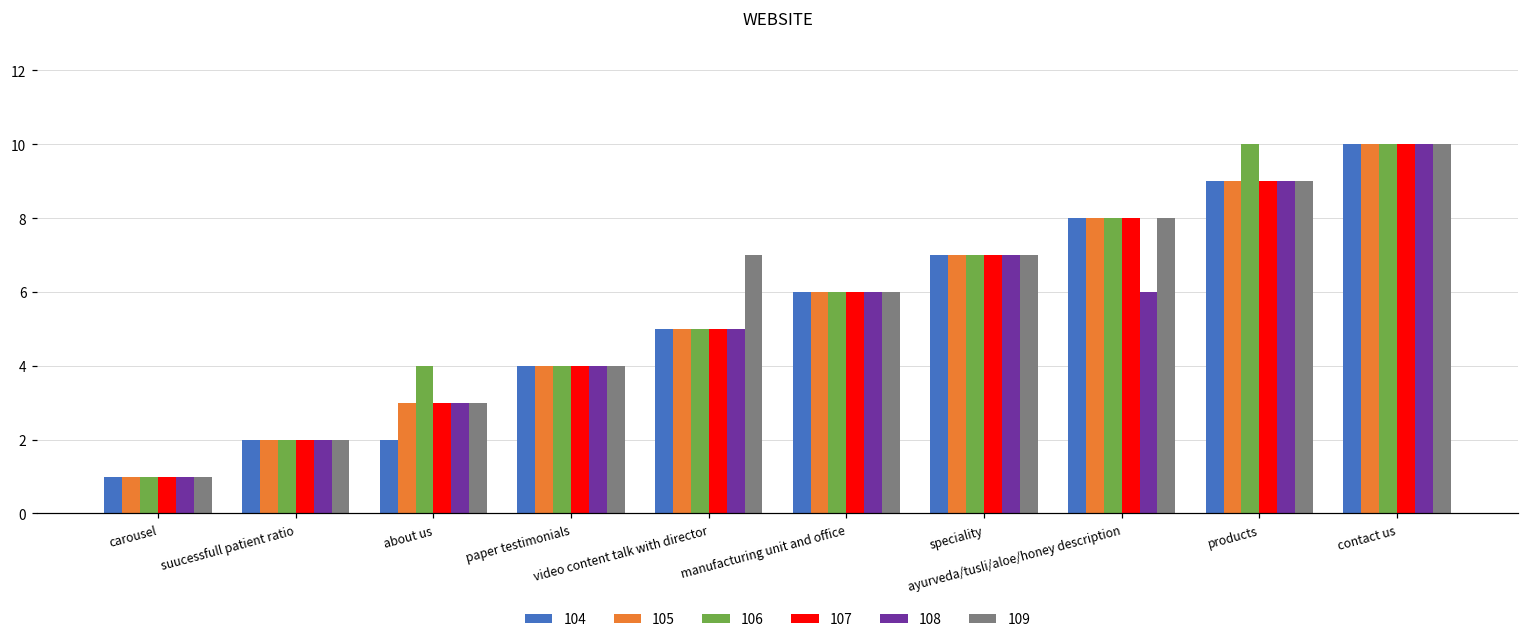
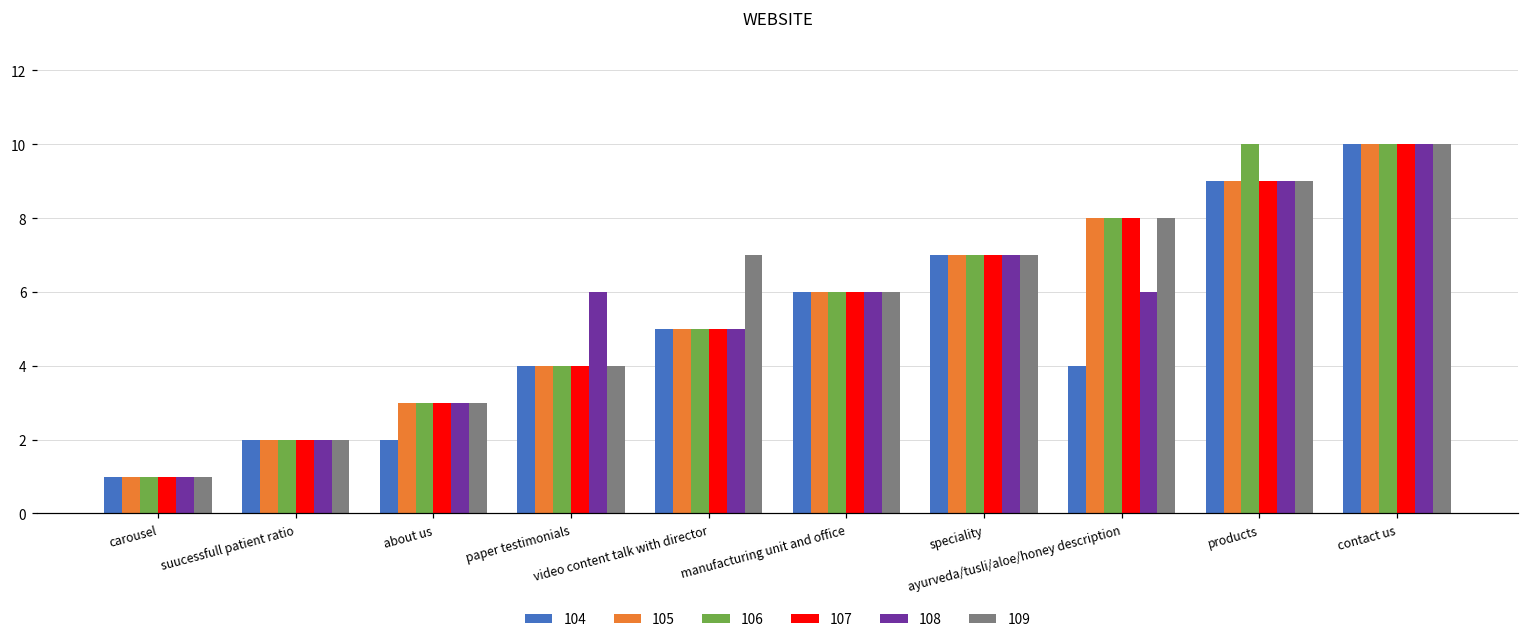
  {
    "104": {
      "carousel": 1,
      "suucessfull patient ratio": 2,
      "about us": 2,
      "paper testimonials": 4,
      "video content talk with director": 5,
      "manufacturing unit and office": 6,
      "speciality": 7,
-     "ayurveda/tusli/aloe/honey description": 8,
+     "ayurveda/tusli/aloe/honey description": 4,
      "products": 9,
      "contact us": 10
    },
    "105": {
      "carousel": 1,
      "suucessfull patient ratio": 2,
      "about us": 3,
      "paper testimonials": 4,
      "video content talk with director": 5,
      "manufacturing unit and office": 6,
      "speciality": 7,
      "ayurveda/tusli/aloe/honey description": 8,
      "products": 9,
      "contact us": 10
    },
    "106": {
      "carousel": 1,
      "suucessfull patient ratio": 2,
-     "about us": 4,
+     "about us": 3,
      "paper testimonials": 4,
      "video content talk with director": 5,
      "manufacturing unit and office": 6,
      "speciality": 7,
      "ayurveda/tusli/aloe/honey description": 8,
      "products": 10,
      "contact us": 10
    },
    "107": {
      "carousel": 1,
      "suucessfull patient ratio": 2,
      "about us": 3,
      "paper testimonials": 4,
      "video content talk with director": 5,
      "manufacturing unit and office": 6,
      "speciality": 7,
      "ayurveda/tusli/aloe/honey description": 8,
      "products": 9,
      "contact us": 10
    },
    "108": {
      "carousel": 1,
      "suucessfull patient ratio": 2,
      "about us": 3,
-     "paper testimonials": 4,
+     "paper testimonials": 6,
      "video content talk with director": 5,
      "manufacturing unit and office": 6,
      "speciality": 7,
      "ayurveda/tusli/aloe/honey description": 6,
      "products": 9,
      "contact us": 10
    },
    "109": {
      "carousel": 1,
      "suucessfull patient ratio": 2,
      "about us": 3,
      "paper testimonials": 4,
      "video content talk with director": 7,
      "manufacturing unit and office": 6,
      "speciality": 7,
      "ayurveda/tusli/aloe/honey description": 8,
      "products": 9,
      "contact us": 10
    }
  }
